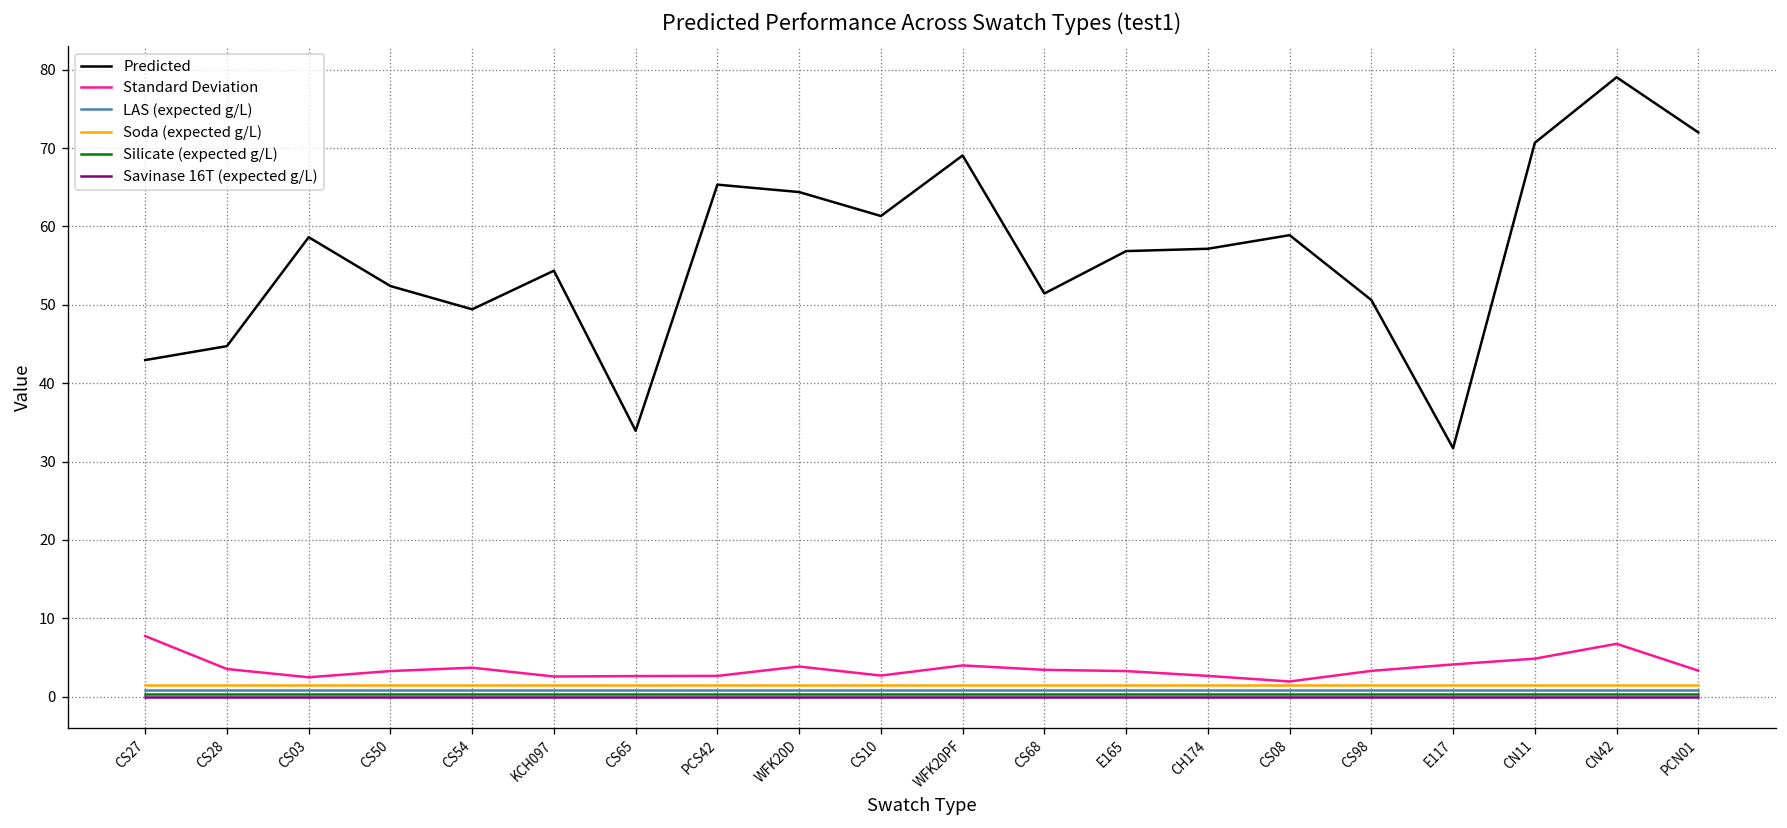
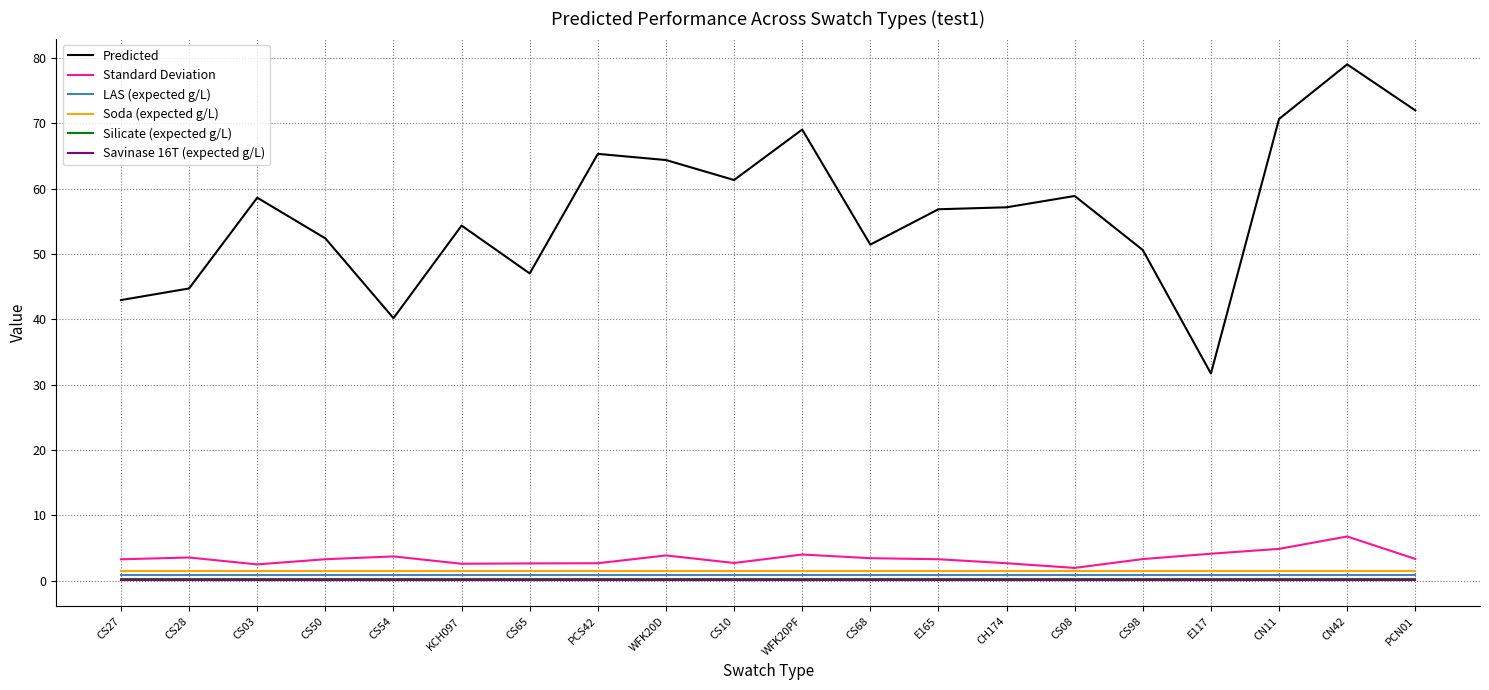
  {
    "Predicted": {
      "CS27": 43,
      "CS28": 45,
      "CS03": 59,
      "CS50": 52,
-     "CS54": 49,
+     "CS54": 40,
      "KCH097": 54,
-     "CS65": 34,
+     "CS65": 47,
      "PCS42": 65,
      "WFK20D": 64,
      "CS10": 61,
      "WFK20PF": 69,
      "CS68": 51,
      "E165": 57,
      "CH174": 57,
      "CS08": 59,
      "CS98": 51,
      "E117": 32,
      "CN11": 71,
      "CN42": 79,
      "PCN01": 72
    },
    "Standard Deviation": {
-     "CS27": 8,
+     "CS27": 3,
      "CS28": 4,
      "CS03": 2,
      "CS50": 3,
      "CS54": 4,
      "KCH097": 3,
      "CS65": 3,
      "PCS42": 3,
      "WFK20D": 4,
      "CS10": 3,
      "WFK20PF": 4,
      "CS68": 3,
      "E165": 3,
      "CH174": 3,
      "CS08": 2,
      "CS98": 3,
      "E117": 4,
      "CN11": 5,
      "CN42": 7,
      "PCN01": 3
    },
    "LAS (expected g/L)": {
      "CS27": 1,
      "CS28": 1,
      "CS03": 1,
      "CS50": 1,
      "CS54": 1,
      "KCH097": 1,
      "CS65": 1,
      "PCS42": 1,
      "WFK20D": 1,
      "CS10": 1,
      "WFK20PF": 1,
      "CS68": 1,
      "E165": 1,
      "CH174": 1,
      "CS08": 1,
      "CS98": 1,
      "E117": 1,
      "CN11": 1,
      "CN42": 1,
      "PCN01": 1
    },
    "Soda (expected g/L)": {
      "CS27": 2,
      "CS28": 2,
      "CS03": 2,
      "CS50": 2,
      "CS54": 2,
      "KCH097": 2,
      "CS65": 2,
      "PCS42": 2,
      "WFK20D": 2,
      "CS10": 2,
      "WFK20PF": 2,
      "CS68": 2,
      "E165": 2,
      "CH174": 2,
      "CS08": 2,
      "CS98": 2,
      "E117": 2,
      "CN11": 2,
      "CN42": 2,
      "PCN01": 2
    }
  }
